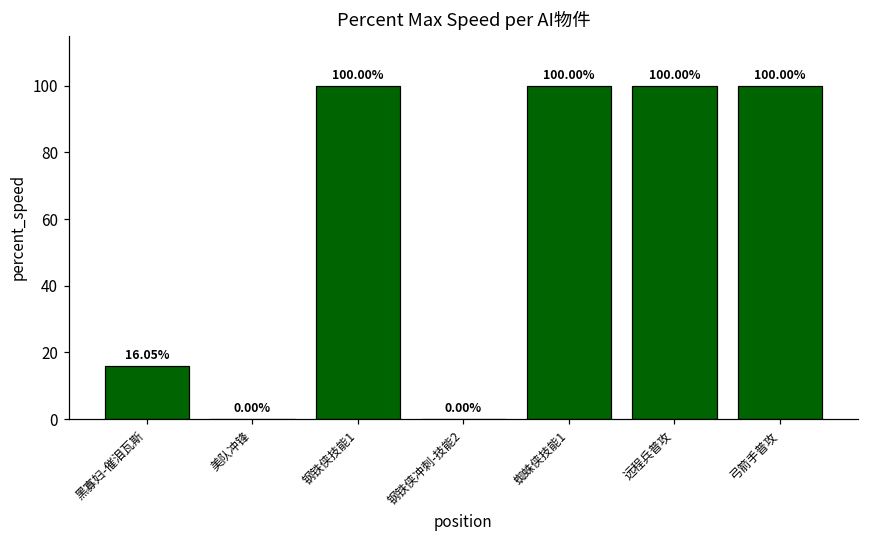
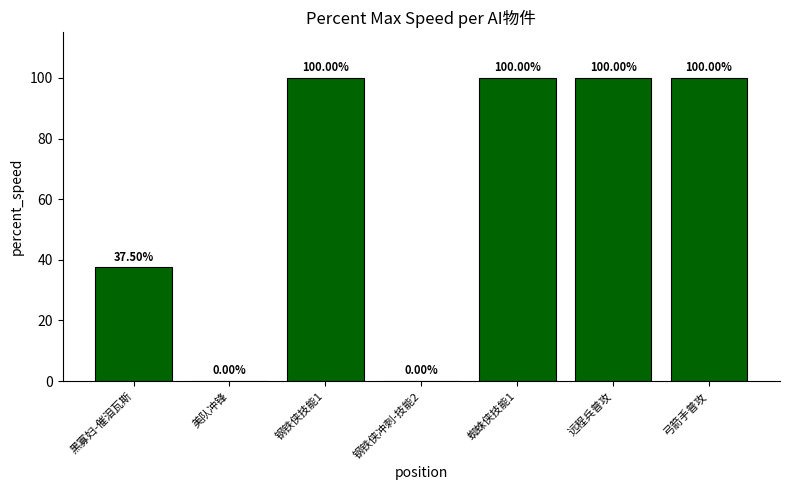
  {
-   "黑寡妇-催泪瓦斯": "16.05%",
+   "黑寡妇-催泪瓦斯": "37.50%",
    "美队冲锋": "0.00%",
    "钢铁侠技能1": "100.00%",
    "钢铁侠冲刺-技能2": "0.00%",
    "蜘蛛侠技能1": "100.00%",
    "远程兵普攻": "100.00%",
    "弓箭手普攻": "100.00%"
  }
